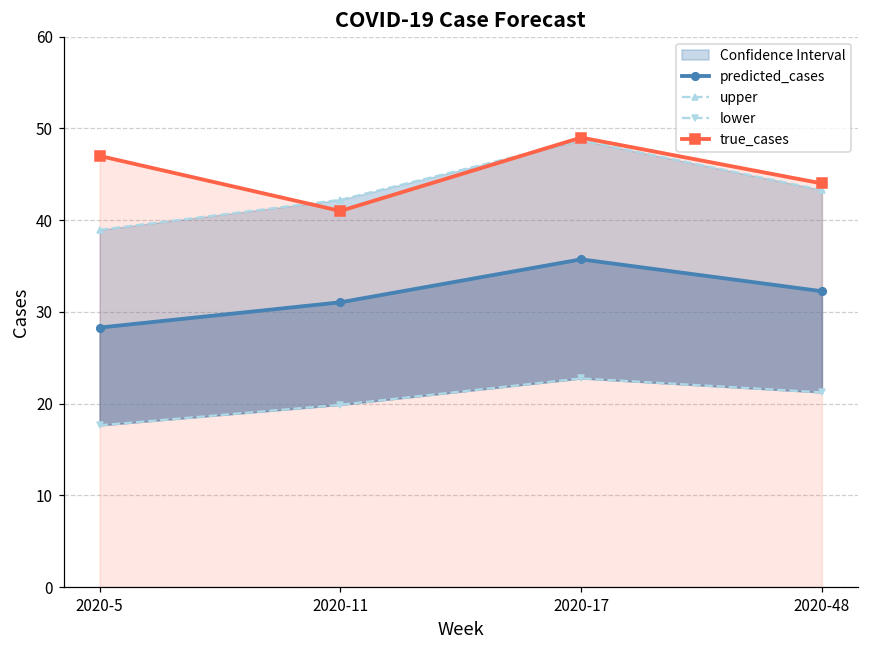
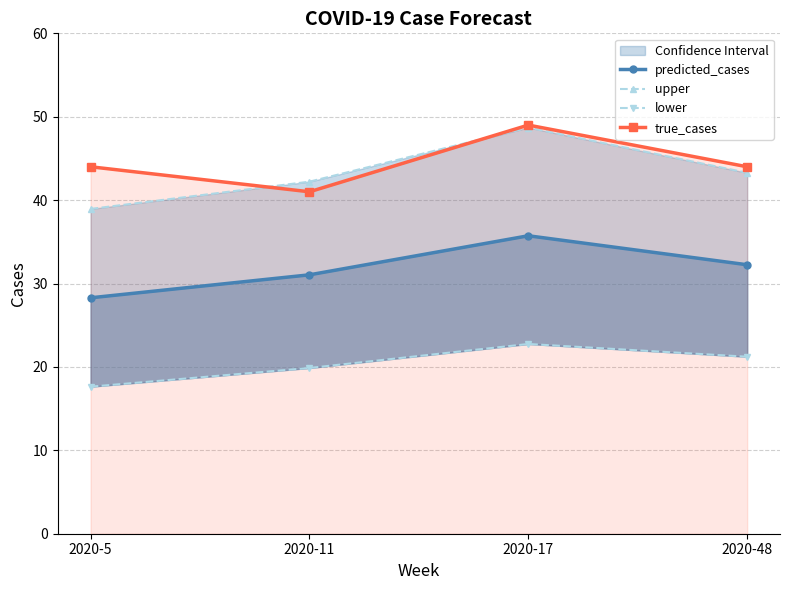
  {
    "true_cases": {
-     "2020-5": 47,
+     "2020-5": 44,
      "2020-11": 41,
      "2020-48": 44
    }
  }
